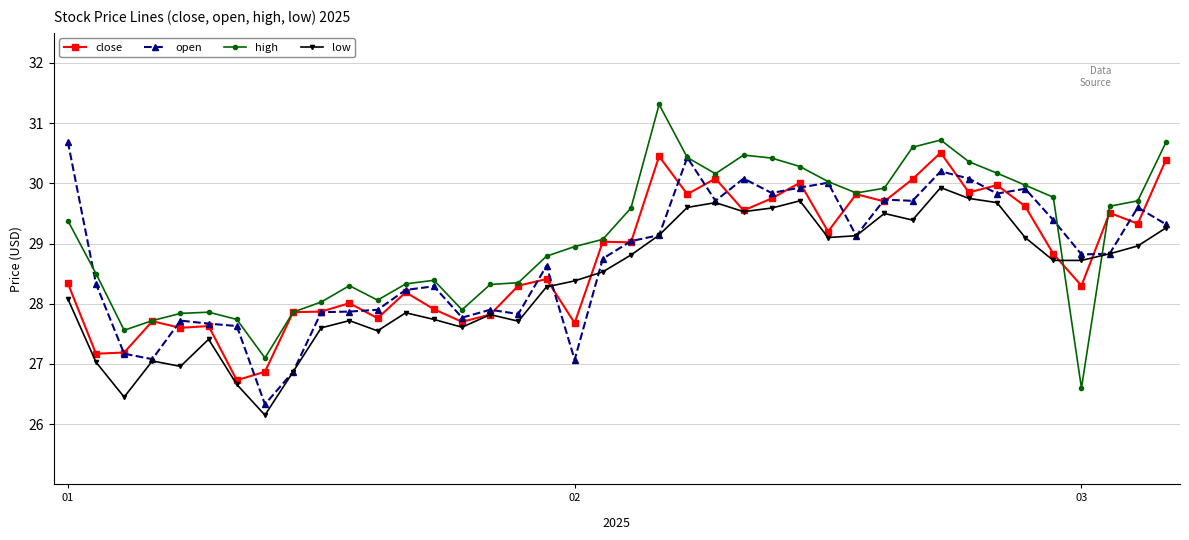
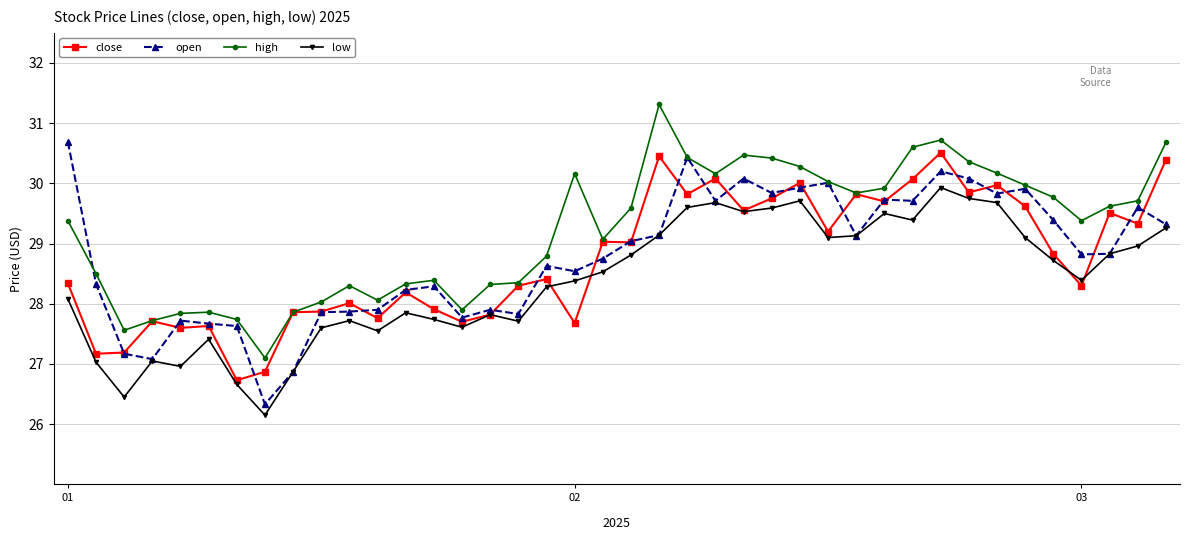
  {
    "close": {
      "01": 28.3,
      "02": 27.7,
      "03": 28.3
    },
    "open": {
      "01": 30.7,
-     "02": 27.1,
+     "02": 28.5,
      "03": 28.8
    },
    "high": {
      "01": 29.4,
-     "02": 29.0,
-     "03": 26.6
+     "02": 30.2,
+     "03": 29.4
    },
    "low": {
      "01": 28.1,
      "02": 28.4,
-     "03": 28.7
+     "03": 28.4
    }
  }
